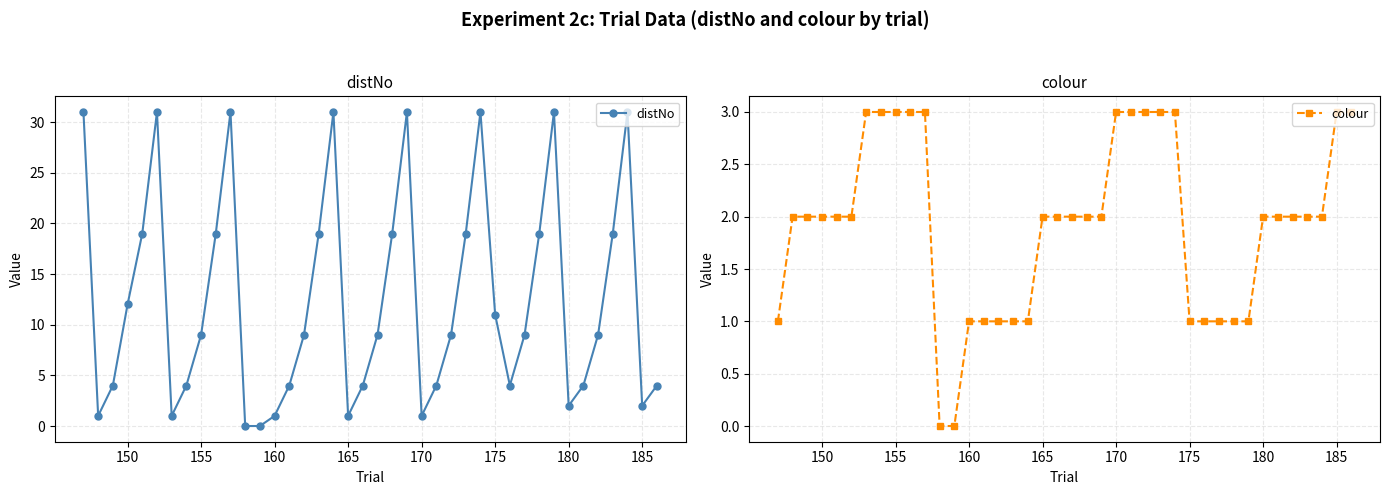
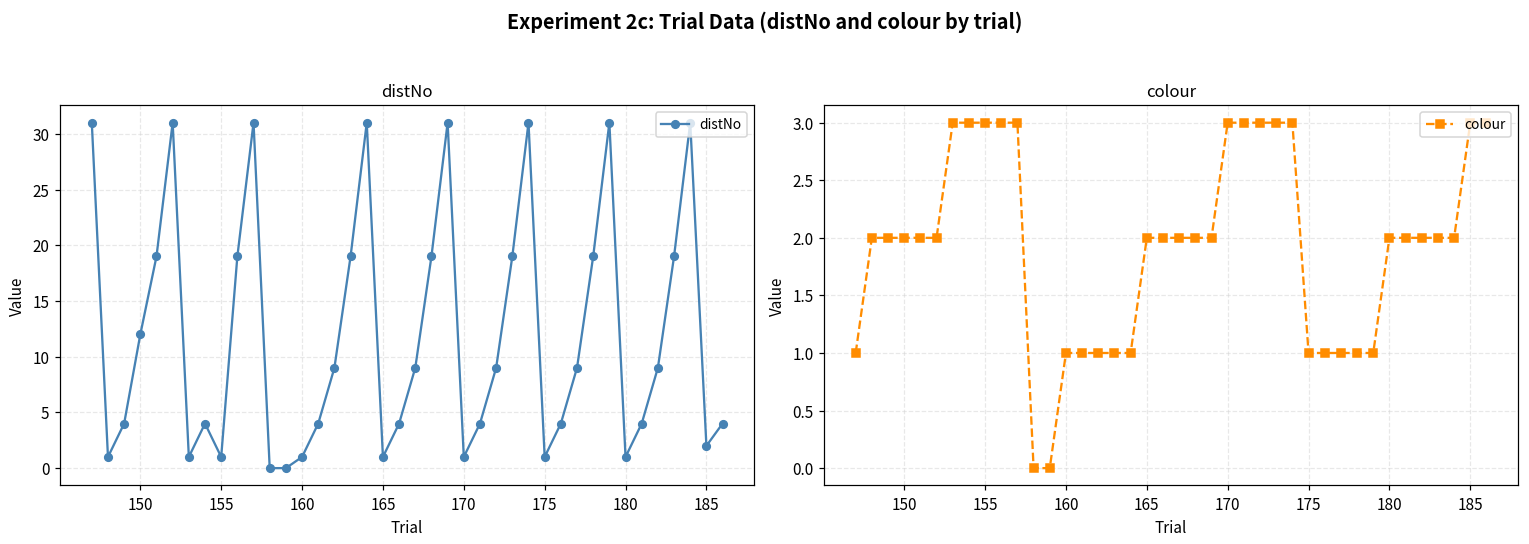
  {
    "distNo": {
      "150": 12,
-     "155": 9,
+     "155": 1,
      "160": 1,
      "165": 1,
      "170": 1,
-     "175": 11,
-     "180": 2,
+     "175": 1,
+     "180": 1,
      "185": 2
    },
    "colour": {
      "150": 2.00,
      "155": 3.00,
      "160": 1.00,
      "165": 2.00,
      "170": 3.00,
      "175": 1.00,
      "180": 2.00
    }
  }
